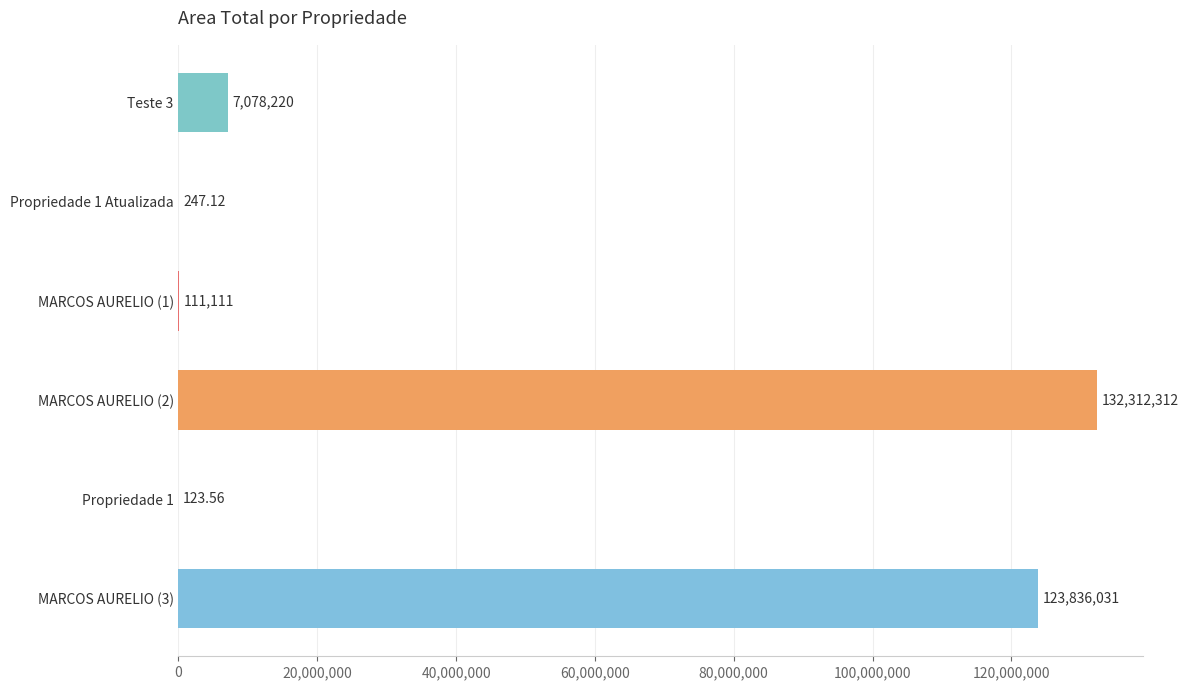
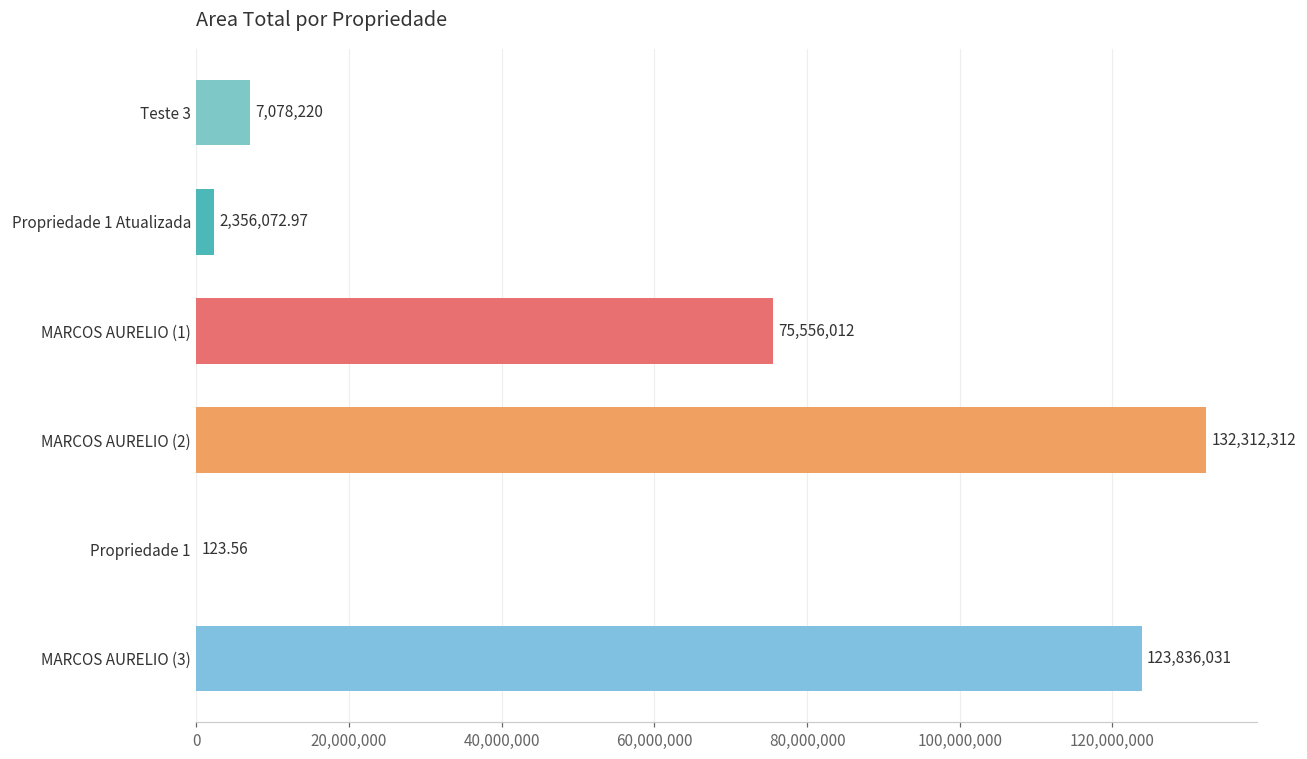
  {
    "Teste 3": "7,078,220",
-   "Propriedade 1 Atualizada": "247.12",
-   "MARCOS AURELIO (1)": "111,111",
+   "Propriedade 1 Atualizada": "2,356,072.97",
+   "MARCOS AURELIO (1)": "75,556,012",
    "MARCOS AURELIO (2)": "132,312,312",
    "Propriedade 1": "123.56",
    "MARCOS AURELIO (3)": "123,836,031"
  }
